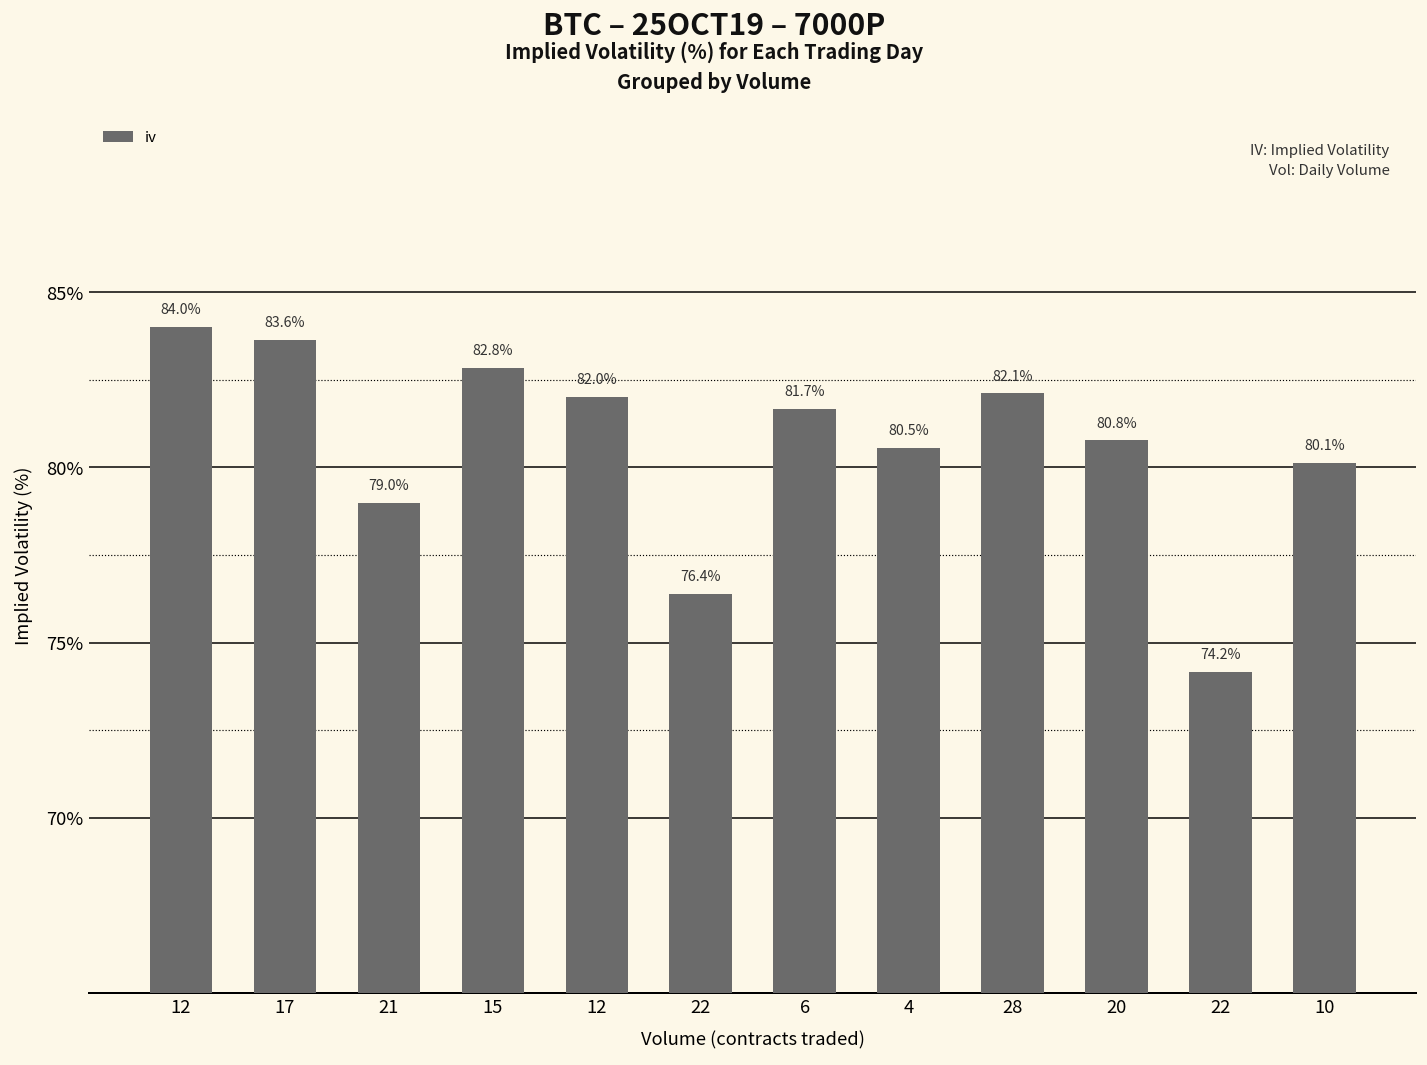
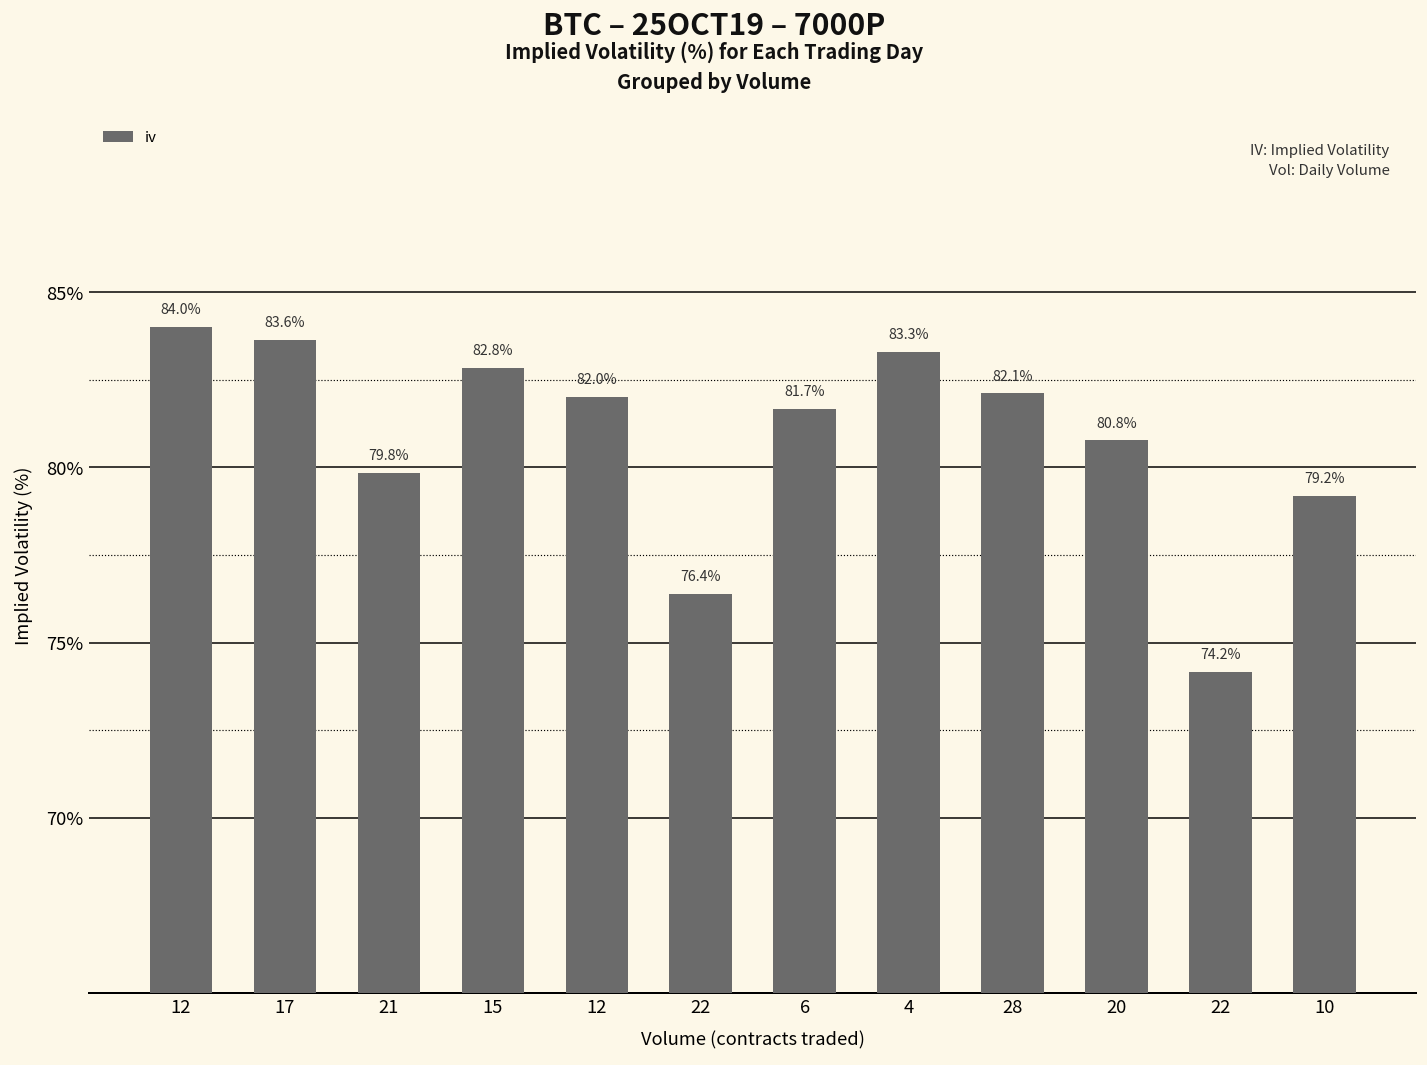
  {
    "17": "83.6%",
-   "21": "79.0%",
+   "21": "79.8%",
    "15": "82.8%",
    "6": "81.7%",
-   "4": "80.5%",
+   "4": "83.3%",
    "28": "82.1%",
    "20": "80.8%",
-   "10": "80.1%"
+   "10": "79.2%"
  }
